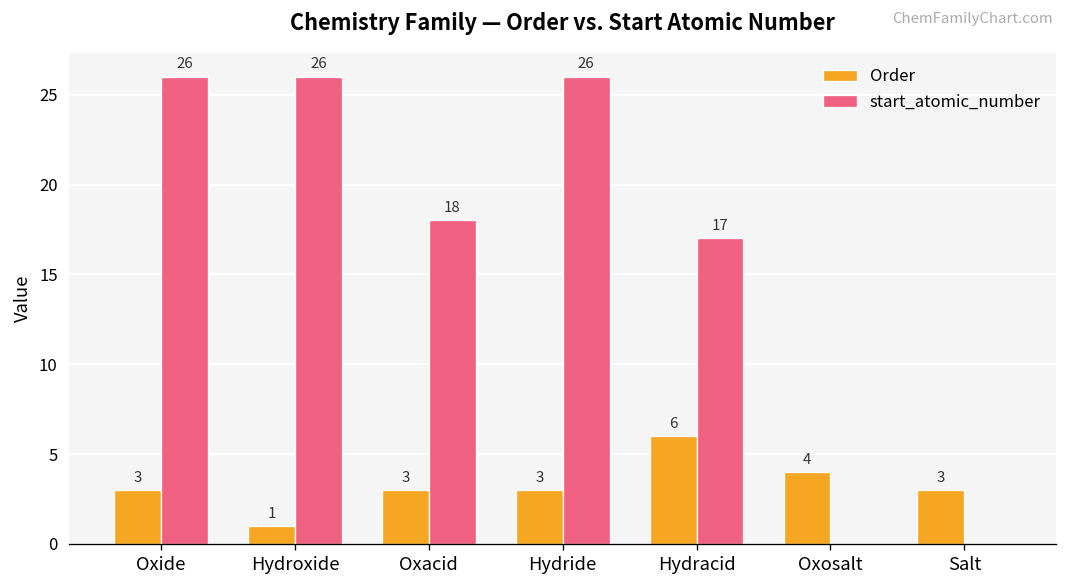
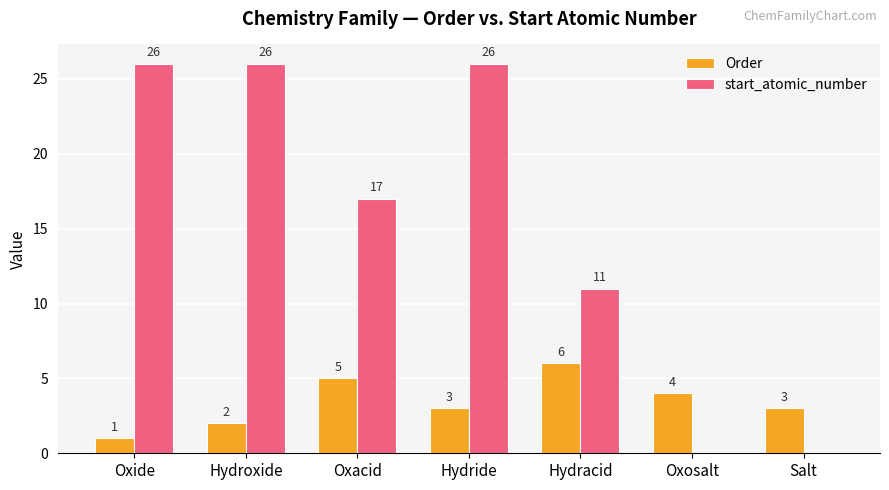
  {
    "Order": {
-     "Oxide": 3,
-     "Hydroxide": 1,
-     "Oxacid": 3,
+     "Oxide": 1,
+     "Hydroxide": 2,
+     "Oxacid": 5,
      "Hydride": 3,
      "Hydracid": 6,
      "Oxosalt": 4,
      "Salt": 3
    },
    "start_atomic_number": {
      "Oxide": 26,
      "Hydroxide": 26,
-     "Oxacid": 18,
+     "Oxacid": 17,
      "Hydride": 26,
-     "Hydracid": 17
+     "Hydracid": 11
    }
  }
